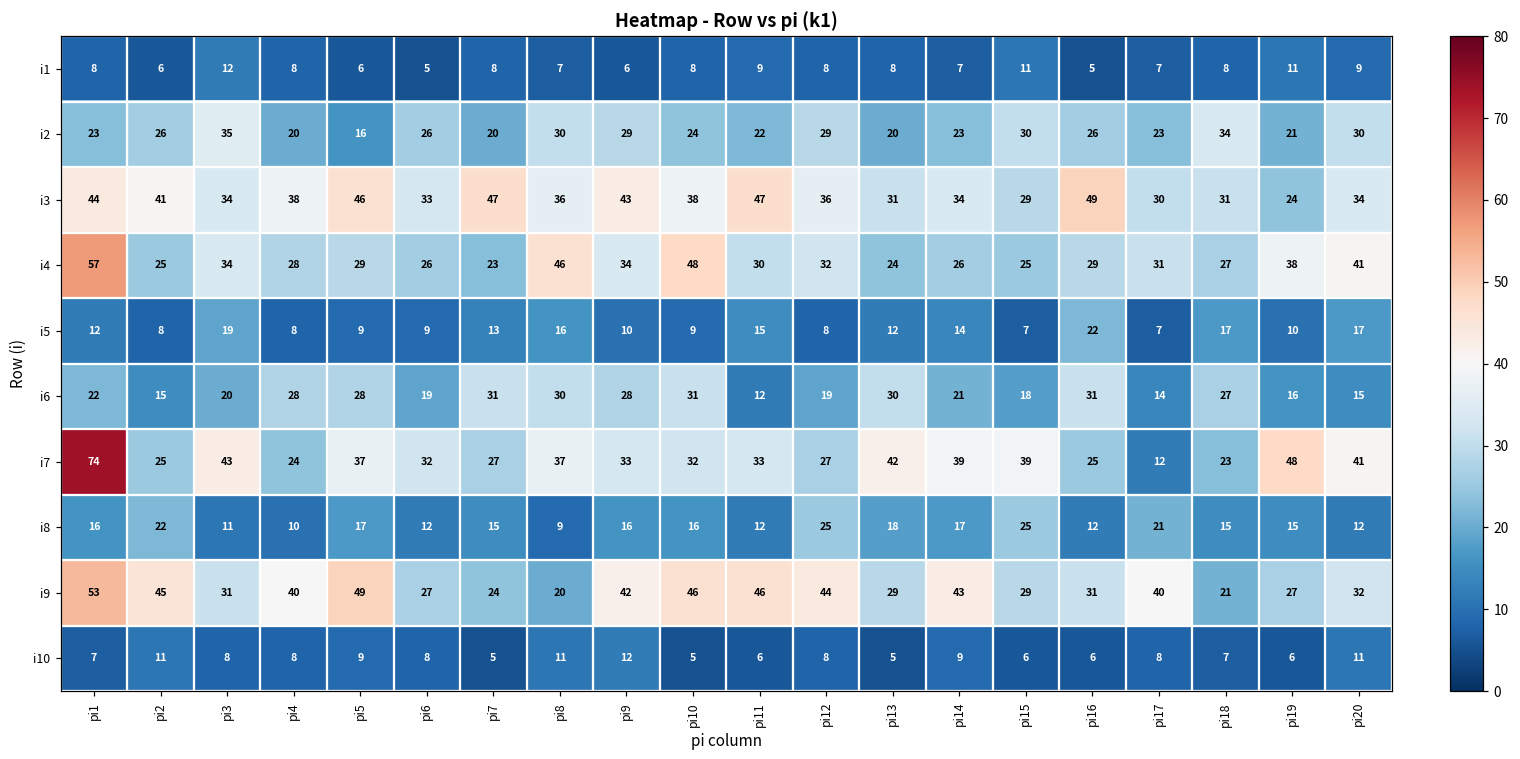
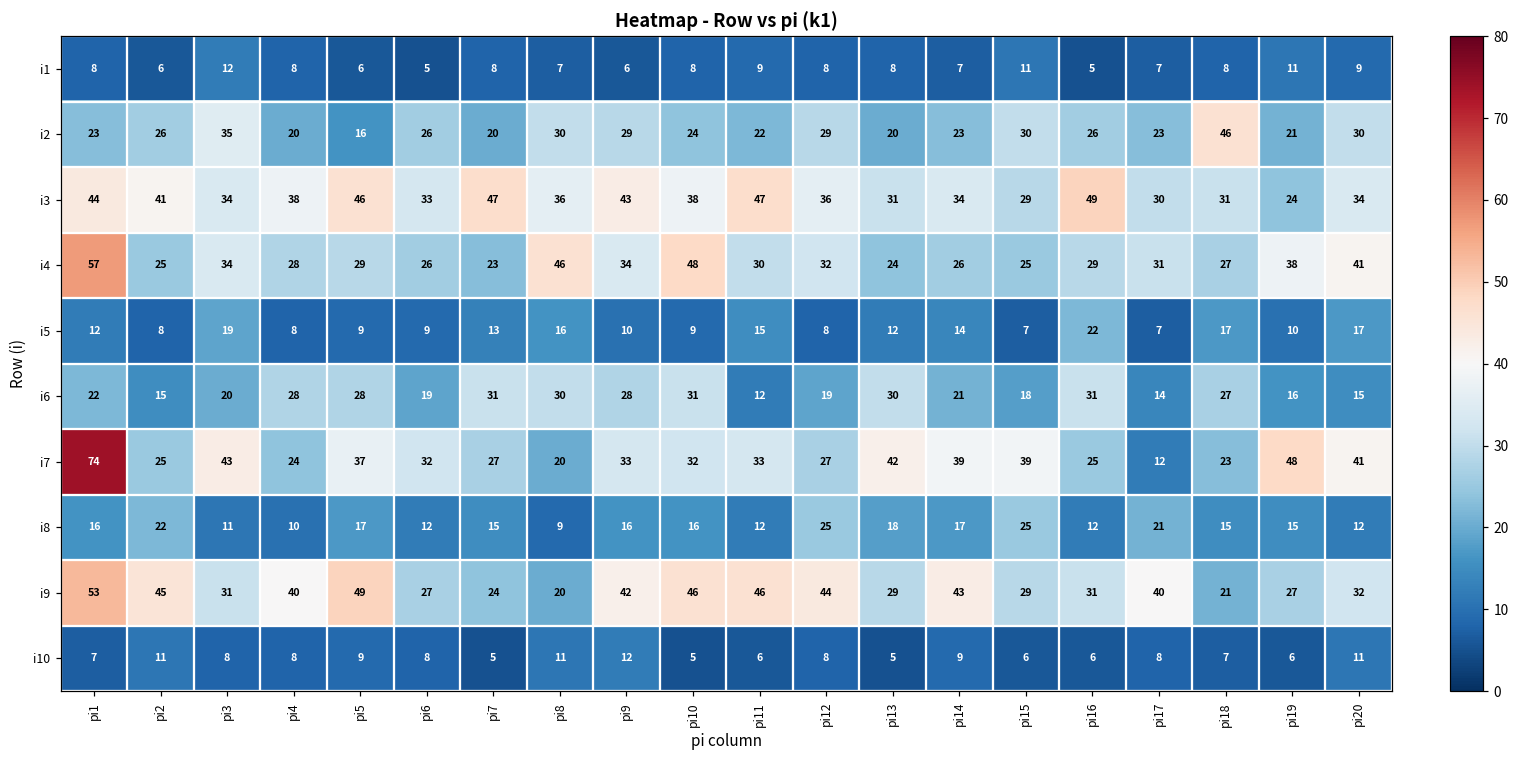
  {
    "i1": {
      "pi1": 8,
      "pi2": 6,
      "pi3": 12,
      "pi4": 8,
      "pi5": 6,
      "pi6": 5,
      "pi7": 8,
      "pi8": 7,
      "pi9": 6,
      "pi10": 8,
      "pi11": 9,
      "pi12": 8,
      "pi13": 8,
      "pi14": 7,
      "pi15": 11,
      "pi16": 5,
      "pi17": 7,
      "pi18": 8,
      "pi19": 11,
      "pi20": 9
    },
    "i2": {
      "pi1": 23,
      "pi2": 26,
      "pi3": 35,
      "pi4": 20,
      "pi5": 16,
      "pi6": 26,
      "pi7": 20,
      "pi8": 30,
      "pi9": 29,
      "pi10": 24,
      "pi11": 22,
      "pi12": 29,
      "pi13": 20,
      "pi14": 23,
      "pi15": 30,
      "pi16": 26,
      "pi17": 23,
-     "pi18": 34,
+     "pi18": 46,
      "pi19": 21,
      "pi20": 30
    },
    "i3": {
      "pi1": 44,
      "pi2": 41,
      "pi3": 34,
      "pi4": 38,
      "pi5": 46,
      "pi6": 33,
      "pi7": 47,
      "pi8": 36,
      "pi9": 43,
      "pi10": 38,
      "pi11": 47,
      "pi12": 36,
      "pi13": 31,
      "pi14": 34,
      "pi15": 29,
      "pi16": 49,
      "pi17": 30,
      "pi18": 31,
      "pi19": 24,
      "pi20": 34
    },
    "i4": {
      "pi1": 57,
      "pi2": 25,
      "pi3": 34,
      "pi4": 28,
      "pi5": 29,
      "pi6": 26,
      "pi7": 23,
      "pi8": 46,
      "pi9": 34,
      "pi10": 48,
      "pi11": 30,
      "pi12": 32,
      "pi13": 24,
      "pi14": 26,
      "pi15": 25,
      "pi16": 29,
      "pi17": 31,
      "pi18": 27,
      "pi19": 38,
      "pi20": 41
    },
    "i5": {
      "pi1": 12,
      "pi2": 8,
      "pi3": 19,
      "pi4": 8,
      "pi5": 9,
      "pi6": 9,
      "pi7": 13,
      "pi8": 16,
      "pi9": 10,
      "pi10": 9,
      "pi11": 15,
      "pi12": 8,
      "pi13": 12,
      "pi14": 14,
      "pi15": 7,
      "pi16": 22,
      "pi17": 7,
      "pi18": 17,
      "pi19": 10,
      "pi20": 17
    },
    "i6": {
      "pi1": 22,
      "pi2": 15,
      "pi3": 20,
      "pi4": 28,
      "pi5": 28,
      "pi6": 19,
      "pi7": 31,
      "pi8": 30,
      "pi9": 28,
      "pi10": 31,
      "pi11": 12,
      "pi12": 19,
      "pi13": 30,
      "pi14": 21,
      "pi15": 18,
      "pi16": 31,
      "pi17": 14,
      "pi18": 27,
      "pi19": 16,
      "pi20": 15
    },
    "i7": {
      "pi1": 74,
      "pi2": 25,
      "pi3": 43,
      "pi4": 24,
      "pi5": 37,
      "pi6": 32,
      "pi7": 27,
-     "pi8": 37,
+     "pi8": 20,
      "pi9": 33,
      "pi10": 32,
      "pi11": 33,
      "pi12": 27,
      "pi13": 42,
      "pi14": 39,
      "pi15": 39,
      "pi16": 25,
      "pi17": 12,
      "pi18": 23,
      "pi19": 48,
      "pi20": 41
    },
    "i8": {
      "pi1": 16,
      "pi2": 22,
      "pi3": 11,
      "pi4": 10,
      "pi5": 17,
      "pi6": 12,
      "pi7": 15,
      "pi8": 9,
      "pi9": 16,
      "pi10": 16,
      "pi11": 12,
      "pi12": 25,
      "pi13": 18,
      "pi14": 17,
      "pi15": 25,
      "pi16": 12,
      "pi17": 21,
      "pi18": 15,
      "pi19": 15,
      "pi20": 12
    },
    "i9": {
      "pi1": 53,
      "pi2": 45,
      "pi3": 31,
      "pi4": 40,
      "pi5": 49,
      "pi6": 27,
      "pi7": 24,
      "pi8": 20,
      "pi9": 42,
      "pi10": 46,
      "pi11": 46,
      "pi12": 44,
      "pi13": 29,
      "pi14": 43,
      "pi15": 29,
      "pi16": 31,
      "pi17": 40,
      "pi18": 21,
      "pi19": 27,
      "pi20": 32
    },
    "i10": {
      "pi1": 7,
      "pi2": 11,
      "pi3": 8,
      "pi4": 8,
      "pi5": 9,
      "pi6": 8,
      "pi7": 5,
      "pi8": 11,
      "pi9": 12,
      "pi10": 5,
      "pi11": 6,
      "pi12": 8,
      "pi13": 5,
      "pi14": 9,
      "pi15": 6,
      "pi16": 6,
      "pi17": 8,
      "pi18": 7,
      "pi19": 6,
      "pi20": 11
    }
  }
